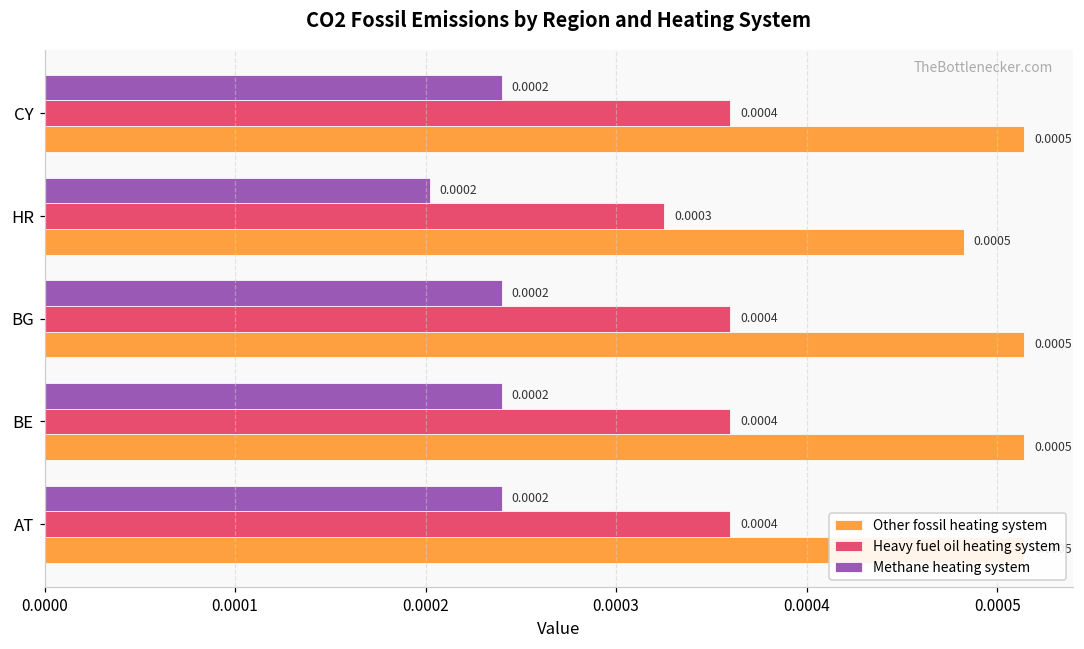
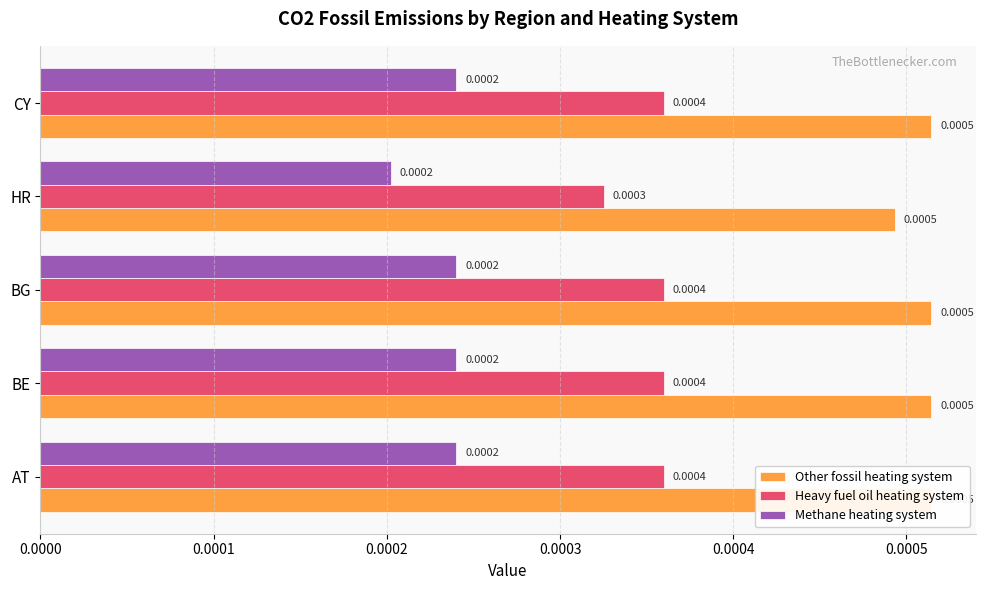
  {
    "Other fossil heating system": {
-     "HR": 0.000483
+     "HR": 0.000493
    },
    "Heavy fuel oil heating system": {
      "CY": 0.0004,
      "HR": 0.0003,
      "BG": 0.0004,
      "BE": 0.0004,
      "AT": 0.0004
    },
    "Methane heating system": {
      "CY": 0.0002,
      "HR": 0.0002,
      "BG": 0.0002,
      "BE": 0.0002,
      "AT": 0.0002
    }
  }
